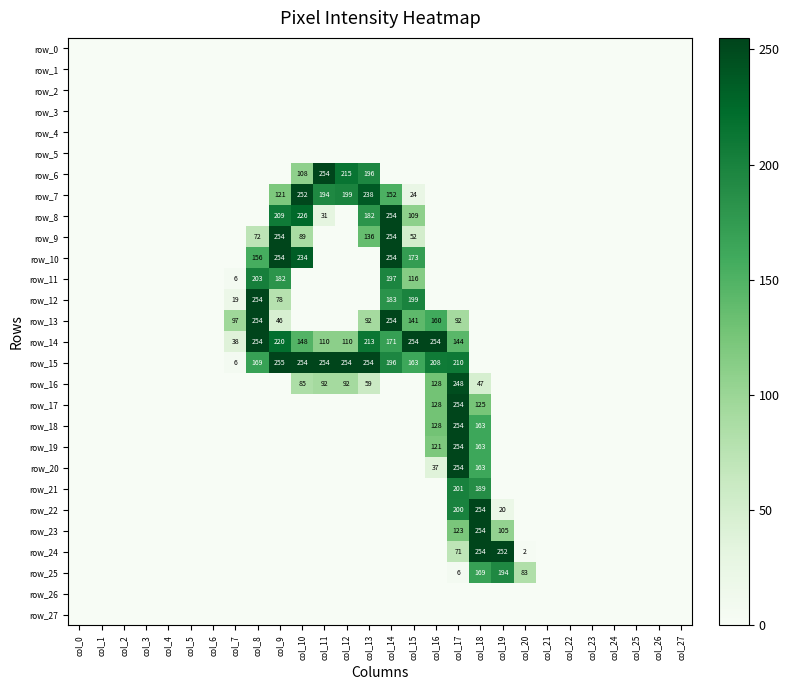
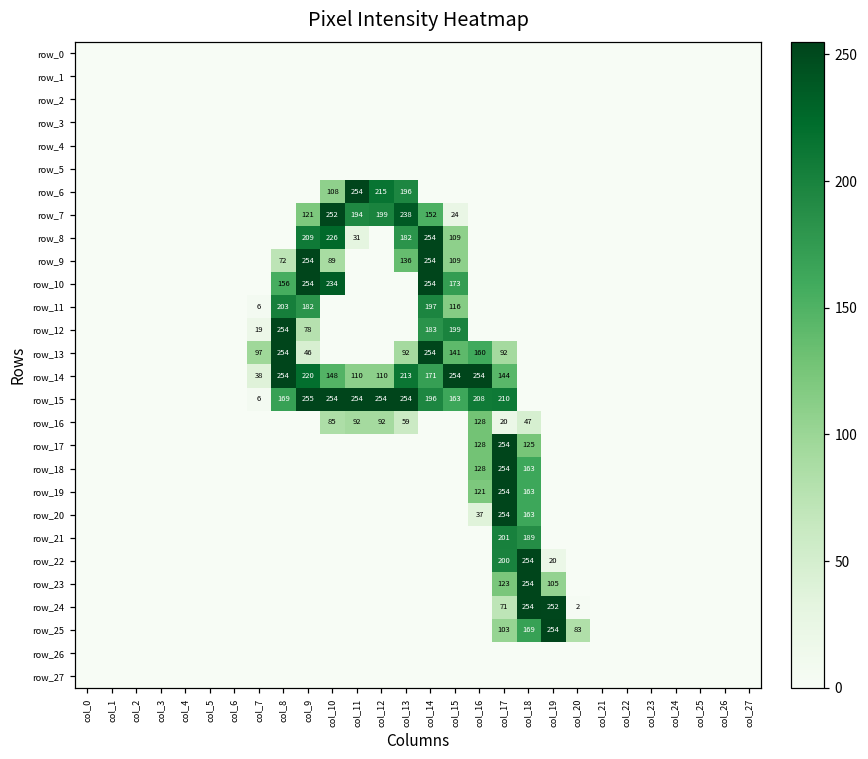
  {
    "row_6": {
      "col_10": 108,
      "col_11": 254,
      "col_12": 215,
      "col_13": 196
    },
    "row_7": {
      "col_9": 121,
      "col_10": 252,
      "col_11": 194,
      "col_12": 199,
      "col_13": 238,
      "col_14": 152,
      "col_15": 24
    },
    "row_8": {
      "col_9": 209,
      "col_10": 226,
      "col_11": 31,
      "col_13": 182,
      "col_14": 254,
      "col_15": 109
    },
    "row_9": {
      "col_8": 72,
      "col_9": 254,
      "col_10": 89,
      "col_13": 136,
      "col_14": 254,
-     "col_15": 52
+     "col_15": 109
    },
    "row_10": {
      "col_8": 156,
      "col_9": 254,
      "col_10": 234,
      "col_14": 254,
      "col_15": 173
    },
    "row_11": {
      "col_7": 6,
      "col_8": 203,
      "col_9": 182,
      "col_14": 197,
      "col_15": 116
    },
    "row_12": {
      "col_7": 19,
      "col_8": 254,
      "col_9": 78,
      "col_14": 183,
      "col_15": 199
    },
    "row_13": {
      "col_7": 97,
      "col_8": 254,
      "col_9": 46,
      "col_13": 92,
      "col_14": 254,
      "col_15": 141,
      "col_16": 160,
      "col_17": 92
    },
    "row_14": {
      "col_7": 38,
      "col_8": 254,
      "col_9": 220,
      "col_10": 148,
      "col_11": 110,
      "col_12": 110,
      "col_13": 213,
      "col_14": 171,
      "col_15": 254,
      "col_16": 254,
      "col_17": 144
    },
    "row_15": {
      "col_7": 6,
      "col_8": 169,
      "col_9": 255,
      "col_10": 254,
      "col_11": 254,
      "col_12": 254,
      "col_13": 254,
      "col_14": 196,
      "col_15": 163,
      "col_16": 208,
      "col_17": 210
    },
    "row_16": {
      "col_10": 85,
      "col_11": 92,
      "col_12": 92,
      "col_13": 59,
      "col_16": 128,
-     "col_17": 248,
+     "col_17": 20,
      "col_18": 47
    },
    "row_17": {
      "col_16": 128,
      "col_17": 254,
      "col_18": 125
    },
    "row_18": {
      "col_16": 128,
      "col_17": 254,
      "col_18": 163
    },
    "row_19": {
      "col_16": 121,
      "col_17": 254,
      "col_18": 163
    },
    "row_20": {
      "col_16": 37,
      "col_17": 254,
      "col_18": 163
    },
    "row_21": {
      "col_17": 201,
      "col_18": 189
    },
    "row_22": {
      "col_17": 200,
      "col_18": 254,
      "col_19": 20
    },
    "row_23": {
      "col_17": 123,
      "col_18": 254,
      "col_19": 105
    },
    "row_24": {
      "col_17": 71,
      "col_18": 254,
      "col_19": 252,
      "col_20": 2
    },
    "row_25": {
-     "col_17": 6,
+     "col_17": 103,
      "col_18": 169,
-     "col_19": 194,
+     "col_19": 254,
      "col_20": 83
    }
  }
